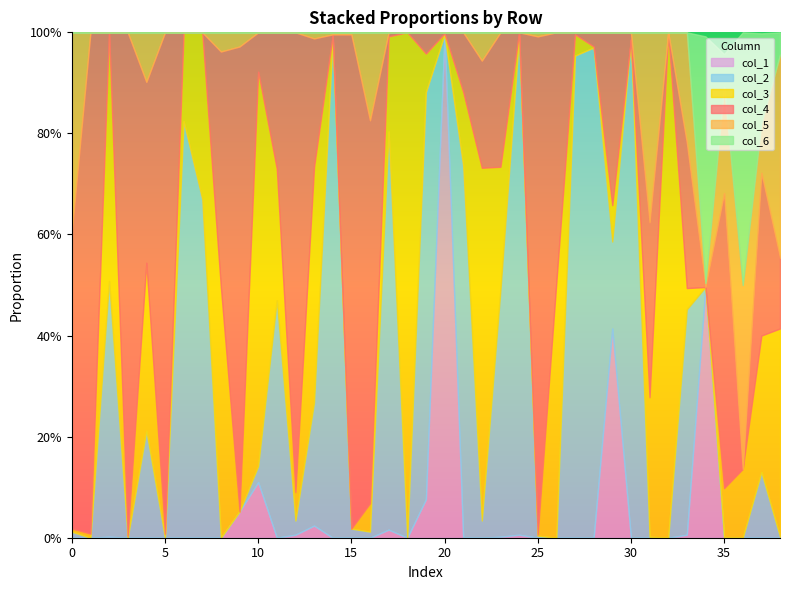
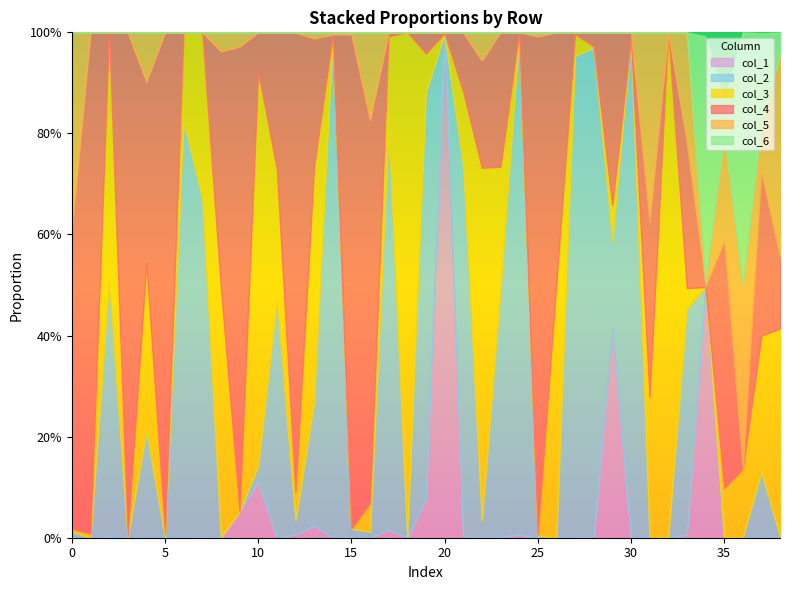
  {
    "col_1": {
      "0": "0%",
      "10": "11%",
      "15": "0%",
      "30": "0%"
    },
    "col_2": {
      "0": "1%",
      "10": "3%"
    },
    "col_3": {
      "0": "1%",
      "5": "1%",
      "10": "78%",
      "35": "10%"
    },
    "col_4": {
      "0": "59%",
      "25": "99%",
-     "35": "58%"
+     "35": "49%"
    }
  }
